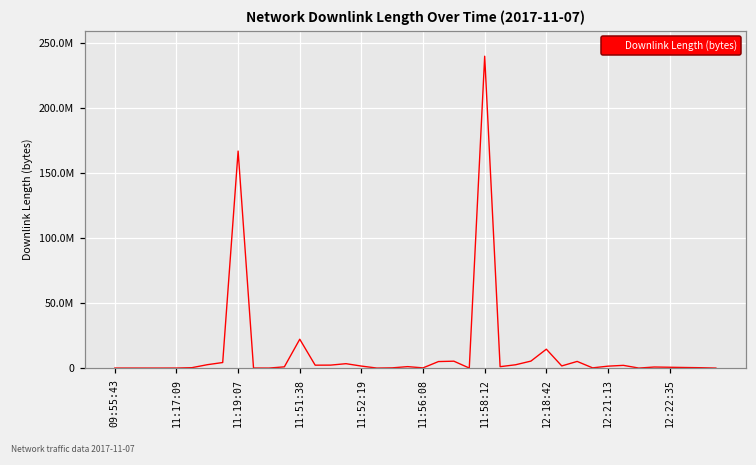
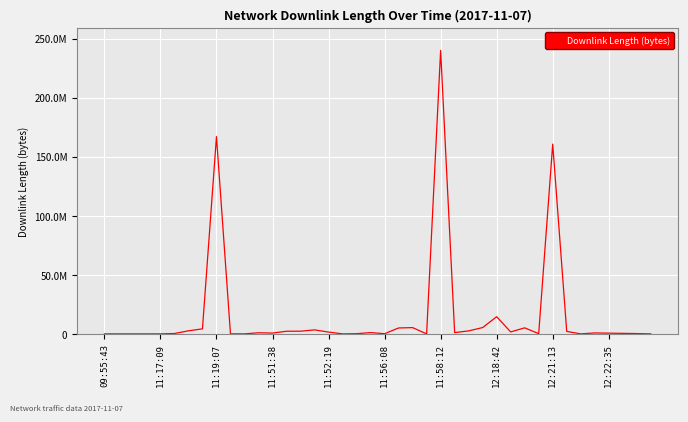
  {
    "09:55:43": 0,
    "11:17:09": 0,
    "11:19:07": 167000000,
-   "11:51:38": 22000000,
+   "11:51:38": 1000000,
    "11:56:08": 0,
    "12:18:42": 15000000,
-   "12:21:13": 1000000,
+   "12:21:13": 161000000,
    "12:22:35": 1000000
  }
